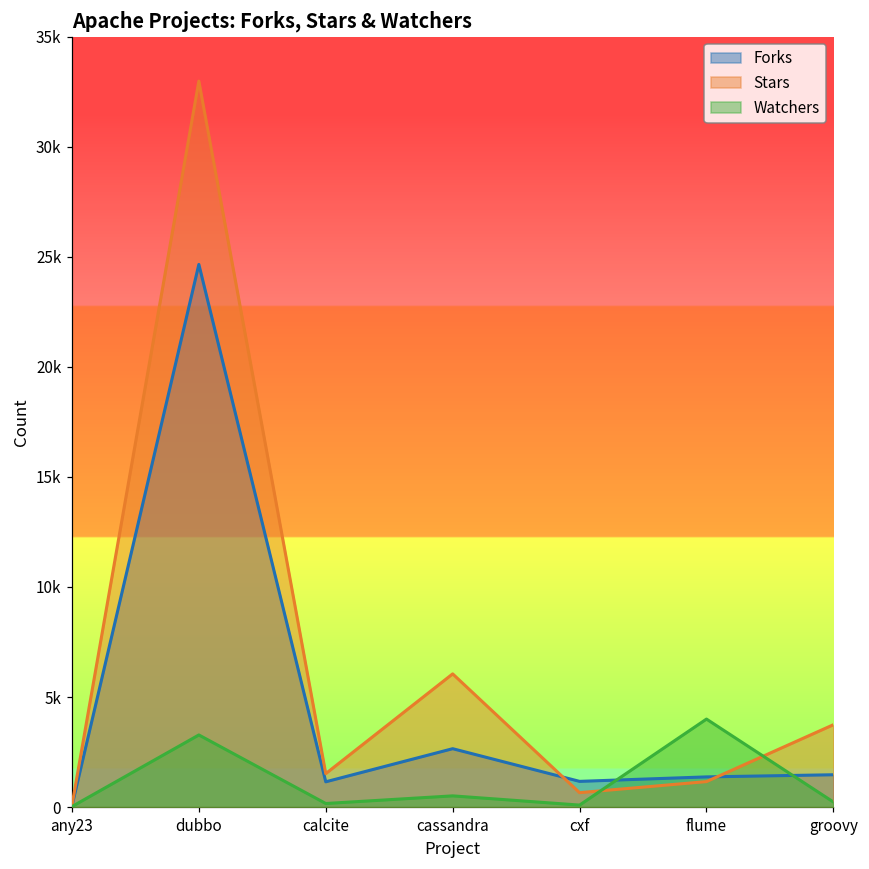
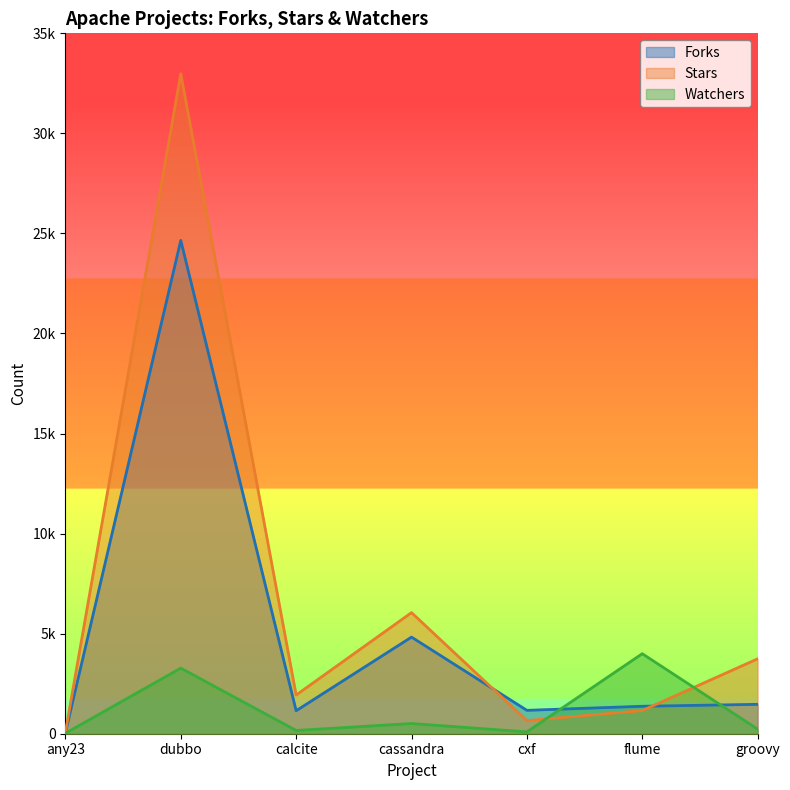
  {
    "Forks": {
      "dubbo": 24700,
      "calcite": 1100,
-     "cassandra": 2700,
+     "cassandra": 4800,
      "cxf": 1200,
      "flume": 1400,
      "groovy": 1500
    },
    "Stars": {
      "dubbo": 33000,
-     "calcite": 1500,
+     "calcite": 1900,
      "cassandra": 6100,
      "cxf": 700,
      "flume": 1200,
      "groovy": 3700
    },
    "Watchers": {
      "dubbo": 3300,
      "calcite": 200,
      "cassandra": 500,
      "cxf": 100,
      "flume": 4000,
      "groovy": 200
    }
  }
